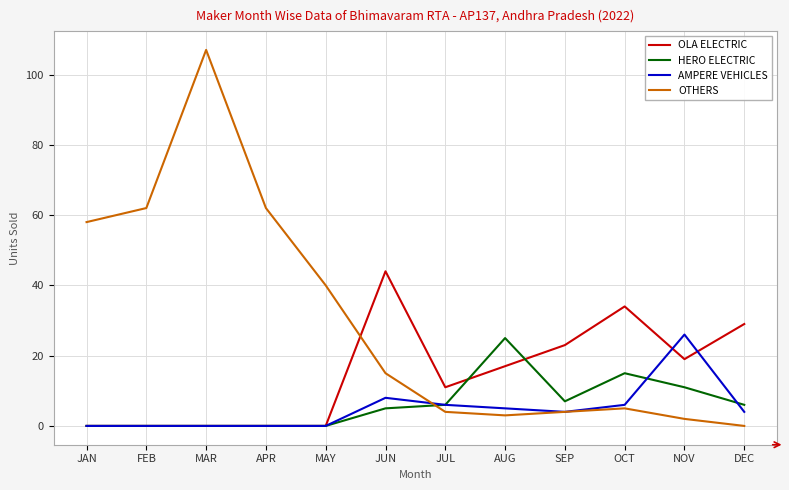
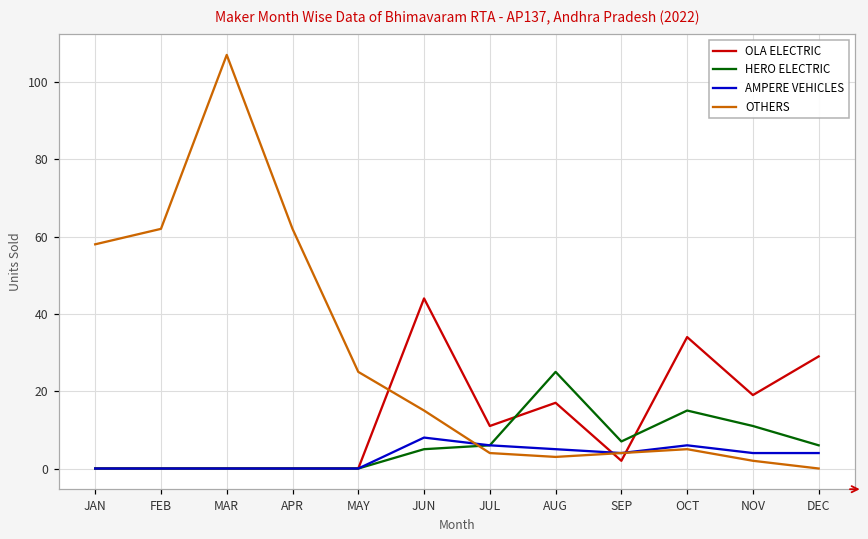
  {
    "OLA ELECTRIC": {
      "JUN": 44,
      "JUL": 11,
      "AUG": 17,
-     "SEP": 23,
+     "SEP": 2,
      "OCT": 34,
      "NOV": 19,
      "DEC": 29
    },
    "HERO ELECTRIC": {
      "JUN": 5,
      "AUG": 25,
      "SEP": 7,
      "OCT": 15,
      "NOV": 11,
      "DEC": 6
    },
    "AMPERE VEHICLES": {
      "JUN": 8,
      "AUG": 5,
      "OCT": 6,
-     "NOV": 26,
+     "NOV": 4,
      "DEC": 4
    },
    "OTHERS": {
      "JAN": 58,
      "FEB": 62,
      "MAR": 107,
      "APR": 62,
-     "MAY": 40,
+     "MAY": 25,
      "JUN": 15,
      "JUL": 4,
      "AUG": 3,
      "OCT": 5,
      "NOV": 2,
      "DEC": 0
    }
  }
